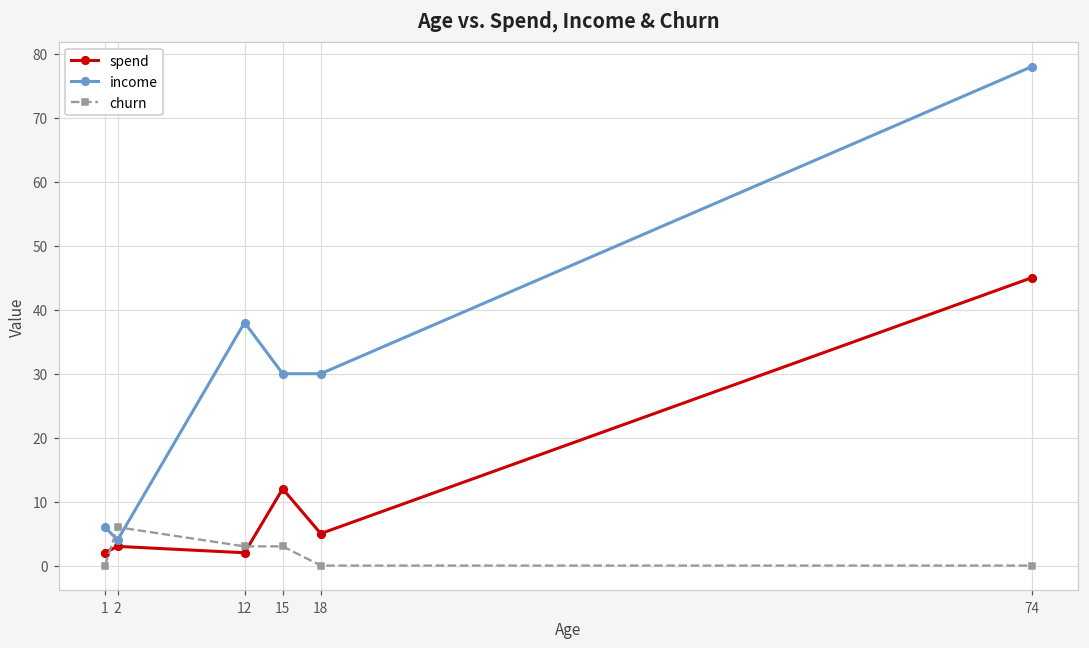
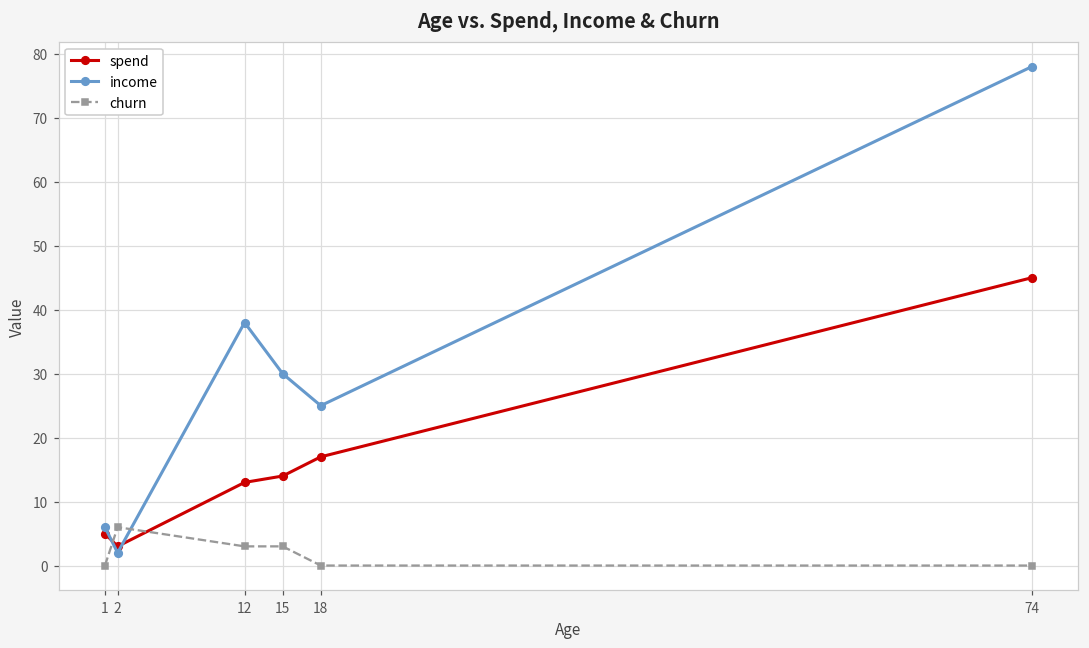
  {
    "spend": {
-     "1": 2,
+     "1": 5,
      "2": 3,
-     "12": 2,
-     "15": 12,
-     "18": 5,
+     "12": 13,
+     "15": 14,
+     "18": 17,
      "74": 45
    },
    "income": {
      "1": 6,
-     "2": 4,
+     "2": 2,
      "12": 38,
      "15": 30,
-     "18": 30,
+     "18": 25,
      "74": 78
    },
    "churn": {
      "1": 0,
      "2": 6,
      "12": 3,
      "15": 3,
      "18": 0,
      "74": 0
    }
  }
